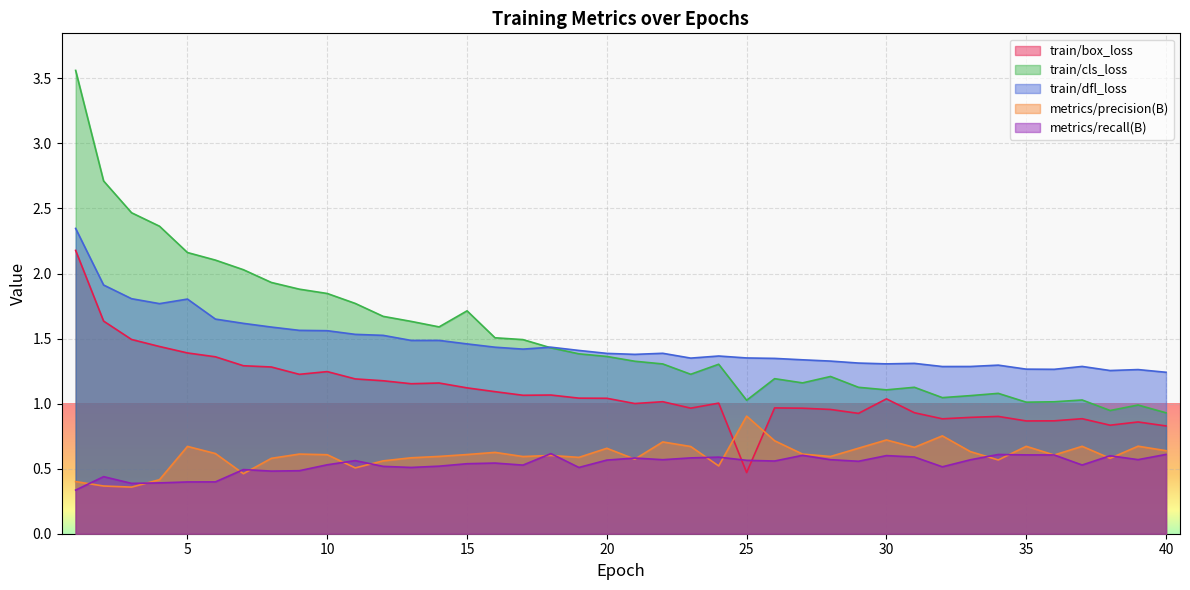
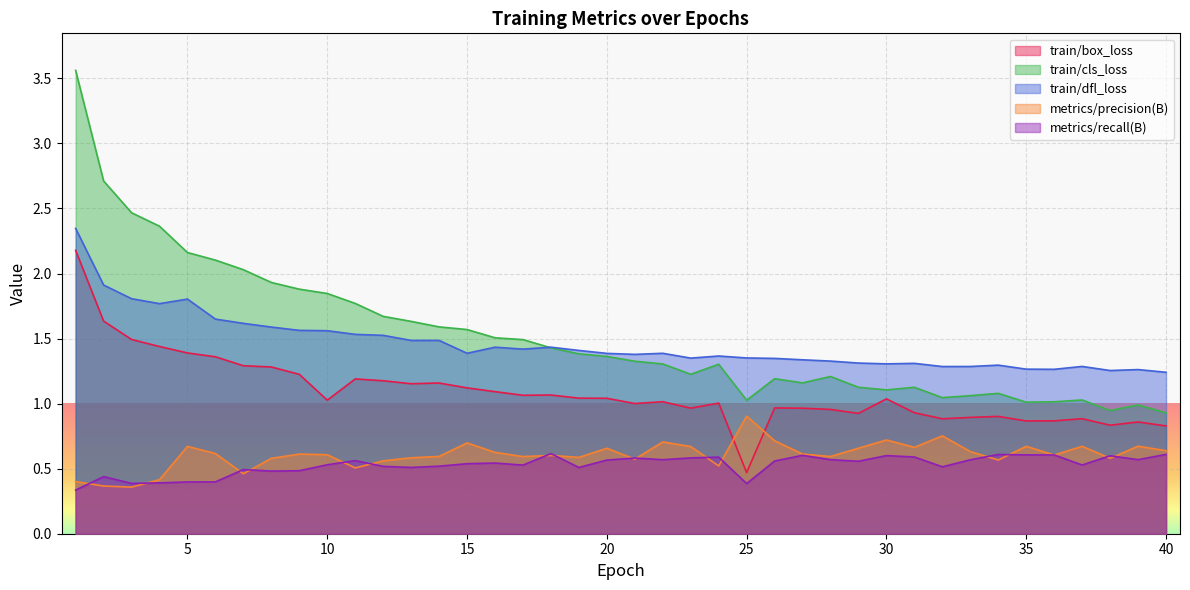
  {
    "train/box_loss": {
      "5": 1.39,
-     "10": 1.25,
+     "10": 1.03,
      "15": 1.12,
      "20": 1.04,
      "25": 0.47,
      "30": 1.04,
      "35": 0.87,
      "40": 0.83
    },
    "train/cls_loss": {
      "5": 2.16,
      "10": 1.85,
-     "15": 1.71,
+     "15": 1.57,
      "20": 1.36,
      "25": 1.03,
      "30": 1.11,
      "35": 1.01,
      "40": 0.93
    },
    "train/dfl_loss": {
      "5": 1.80,
      "10": 1.56,
-     "15": 1.46,
+     "15": 1.39,
      "20": 1.39,
      "25": 1.35,
      "30": 1.31,
      "35": 1.26,
      "40": 1.24
    },
    "metrics/precision(B)": {
      "5": 0.67,
      "10": 0.61,
-     "15": 0.61,
+     "15": 0.70,
      "20": 0.66,
      "25": 0.90,
      "30": 0.72,
      "35": 0.67,
      "40": 0.64
    },
    "metrics/recall(B)": {
      "5": 0.40,
      "10": 0.53,
      "15": 0.54,
      "20": 0.57,
-     "25": 0.56,
+     "25": 0.39,
      "30": 0.60,
      "35": 0.61,
      "40": 0.61
    }
  }
